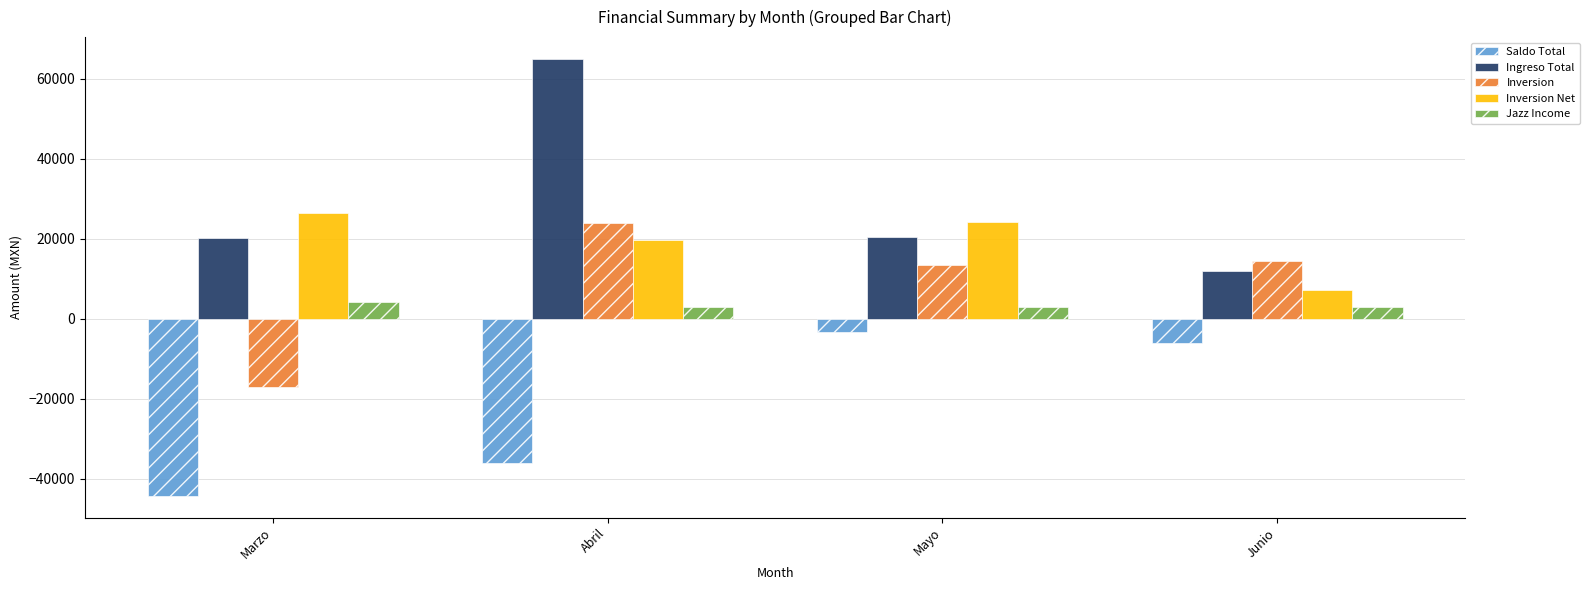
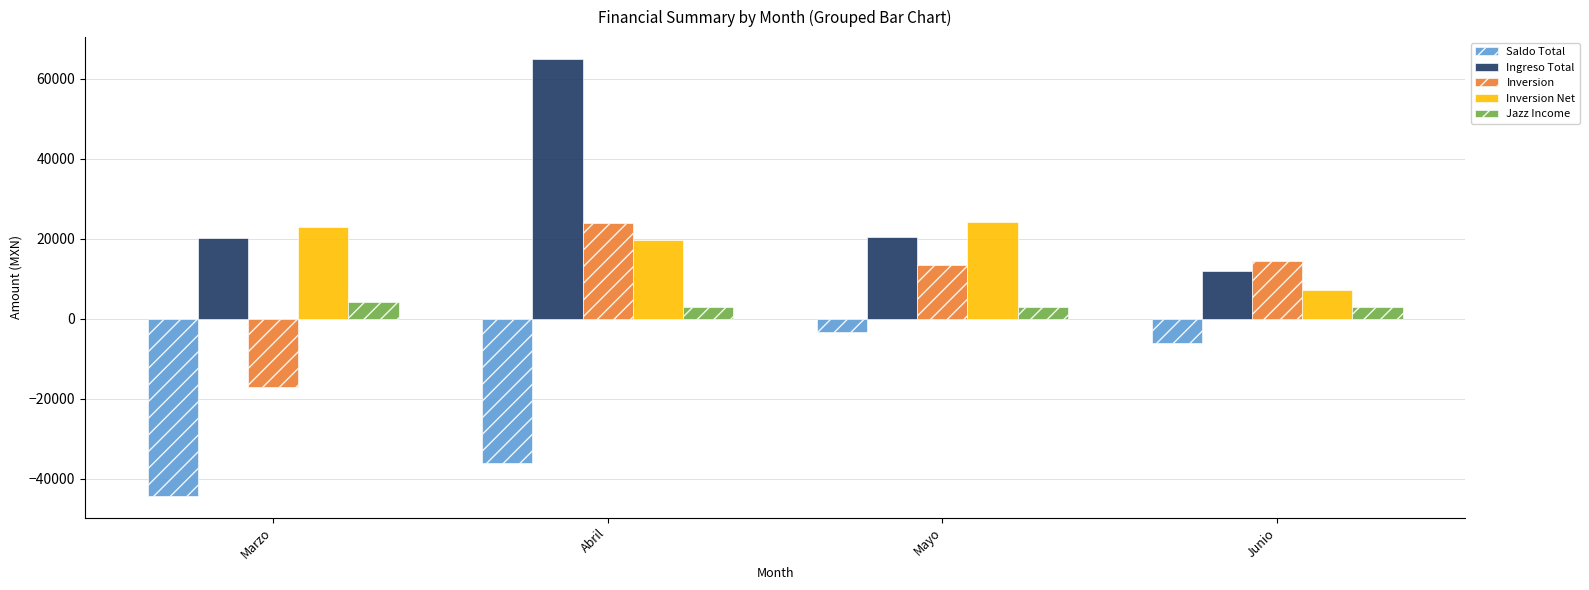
  {
    "Saldo Total": {
      "Marzo": -44000,
      "Abril": -36000,
      "Mayo": -3000,
      "Junio": -6000
    },
    "Ingreso Total": {
      "Marzo": 20000,
      "Abril": 65000,
      "Mayo": 20000,
      "Junio": 12000
    },
    "Inversion": {
      "Marzo": -17000,
      "Abril": 24000,
      "Mayo": 13000,
      "Junio": 14000
    },
    "Inversion Net": {
-     "Marzo": 27000,
+     "Marzo": 23000,
      "Abril": 20000,
      "Mayo": 24000,
      "Junio": 7000
    },
    "Jazz Income": {
      "Marzo": 4000,
      "Abril": 3000,
      "Mayo": 3000,
      "Junio": 3000
    }
  }
